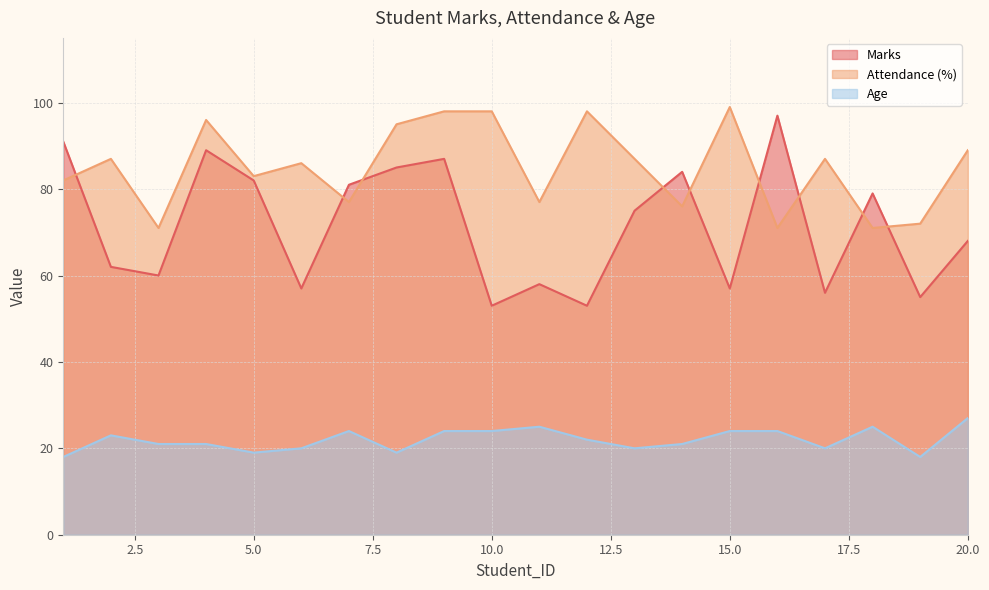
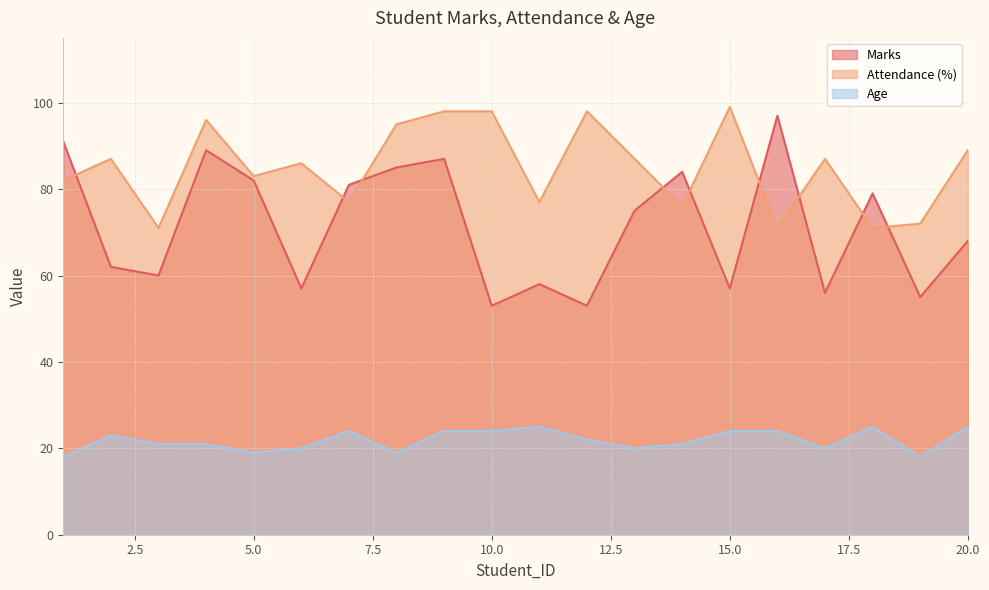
  {
    "Age": {
      "5.0": 19,
      "10.0": 24,
      "15.0": 24,
-     "20.0": 27
+     "20.0": 25
    }
  }
